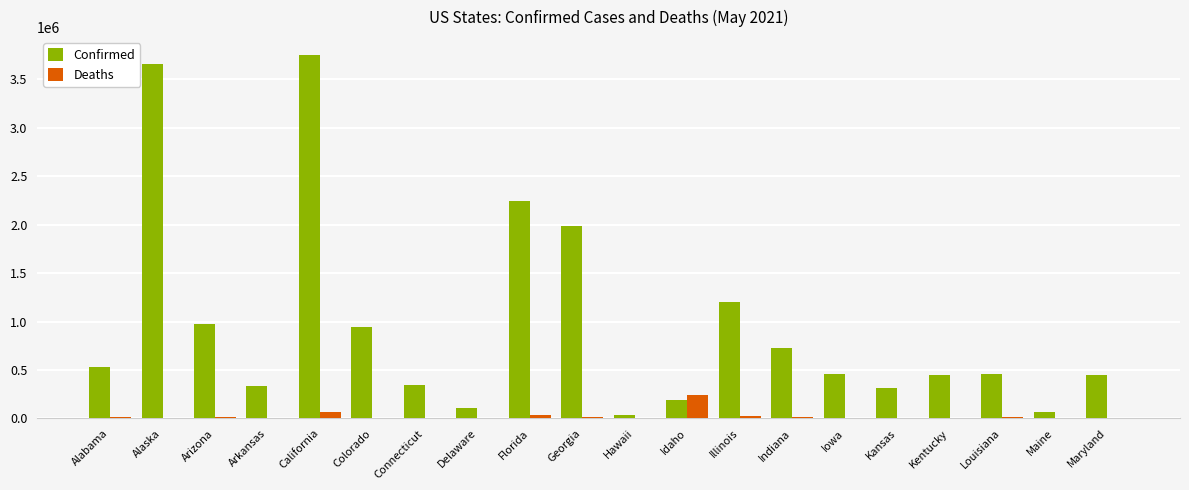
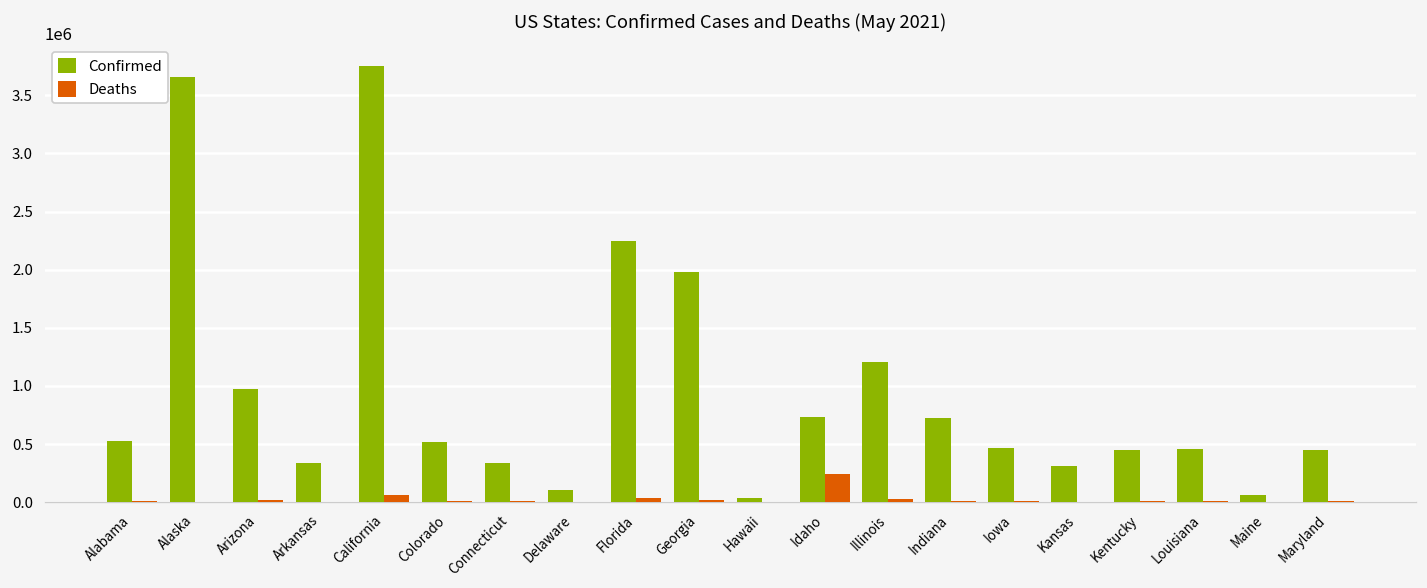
  {
    "Confirmed": {
      "Alabama": 500000,
      "Alaska": 3700000,
      "Arizona": 1000000,
      "Arkansas": 300000,
      "California": 3700000,
-     "Colorado": 900000,
+     "Colorado": 500000,
      "Connecticut": 300000,
      "Delaware": 100000,
      "Florida": 2200000,
      "Georgia": 2000000,
      "Hawaii": 0,
-     "Idaho": 200000,
+     "Idaho": 700000,
      "Illinois": 1200000,
      "Indiana": 700000,
      "Iowa": 500000,
      "Kansas": 300000,
      "Kentucky": 400000,
      "Louisiana": 500000,
      "Maine": 100000,
      "Maryland": 500000
    },
    "Deaths": {
      "California": 100000,
      "Florida": 0,
      "Idaho": 200000
    }
  }
